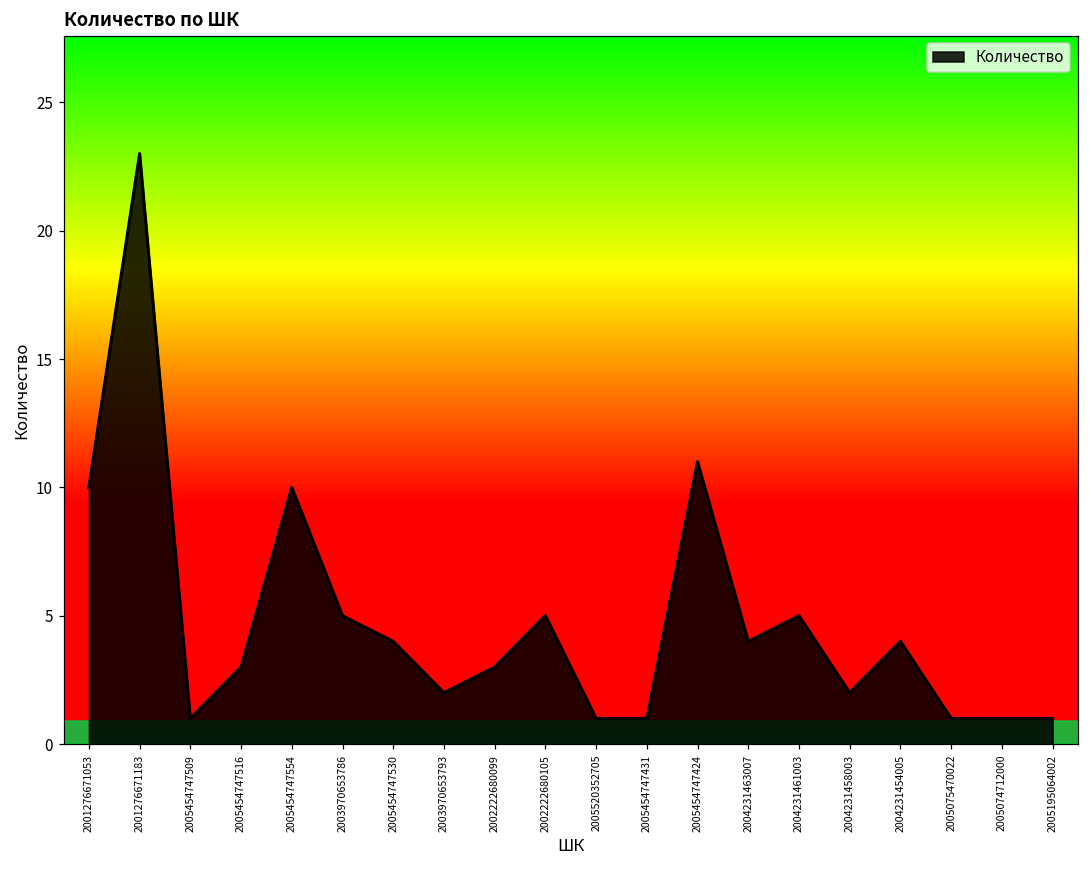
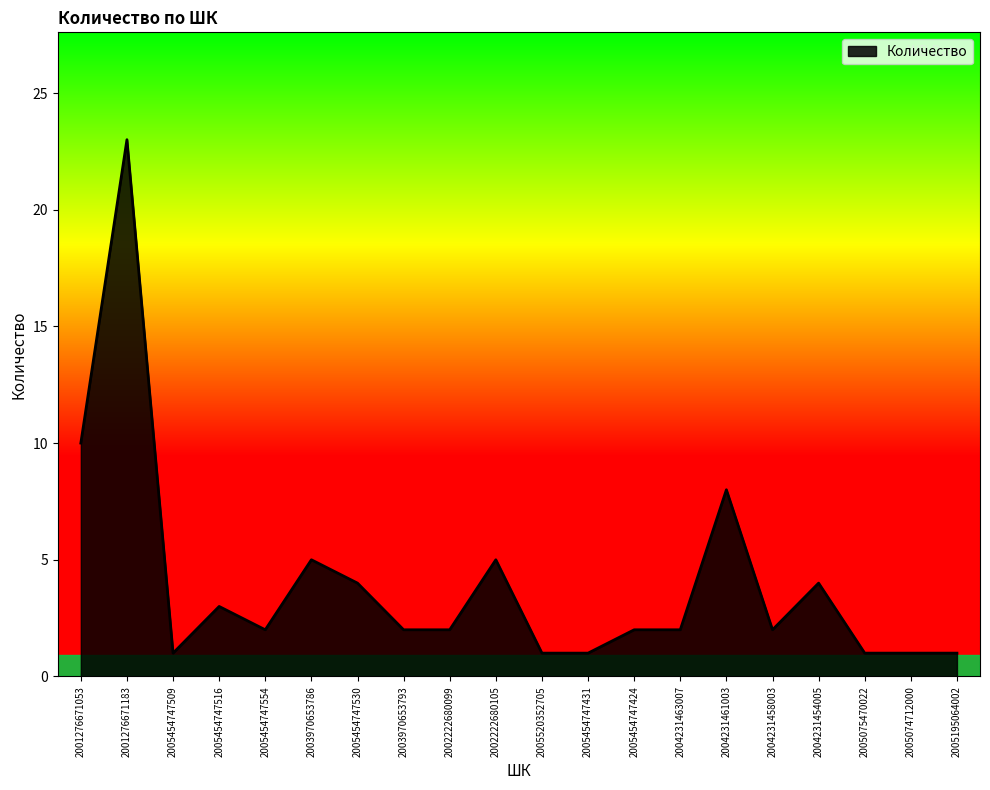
  {
    "2001276671053": 10,
    "2001276671183": 23,
    "2005454747509": 1,
    "2005454747516": 3,
-   "2005454747554": 10,
+   "2005454747554": 2,
    "2003970653786": 5,
    "2005454747530": 4,
    "2003970653793": 2,
-   "2002222680099": 3,
+   "2002222680099": 2,
    "2002222680105": 5,
    "2005520352705": 1,
    "2005454747431": 1,
-   "2005454747424": 11,
-   "2004231463007": 4,
-   "2004231461003": 5,
+   "2005454747424": 2,
+   "2004231463007": 2,
+   "2004231461003": 8,
    "2004231458003": 2,
    "2004231454005": 4,
    "2005075470022": 1,
    "2005074712000": 1,
    "2005195064002": 1
  }
